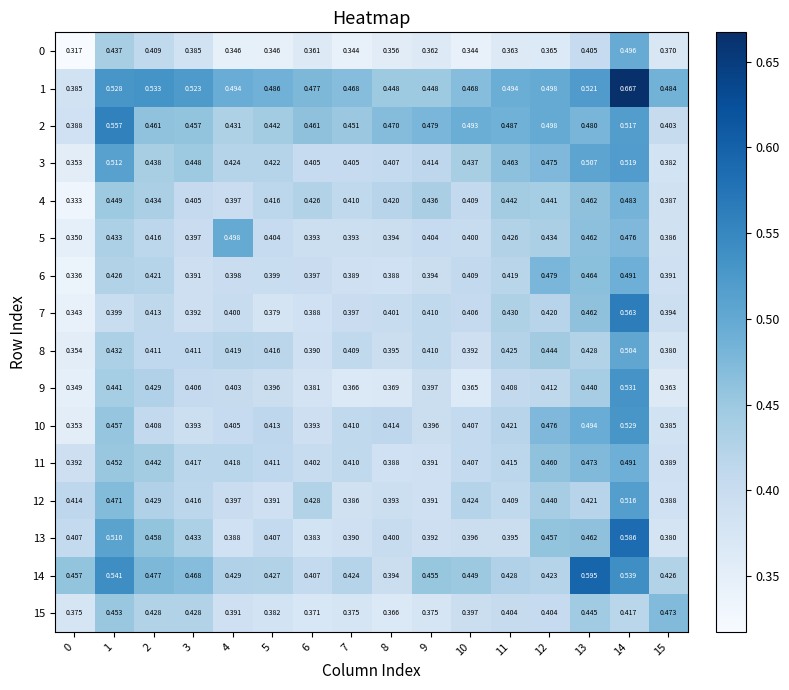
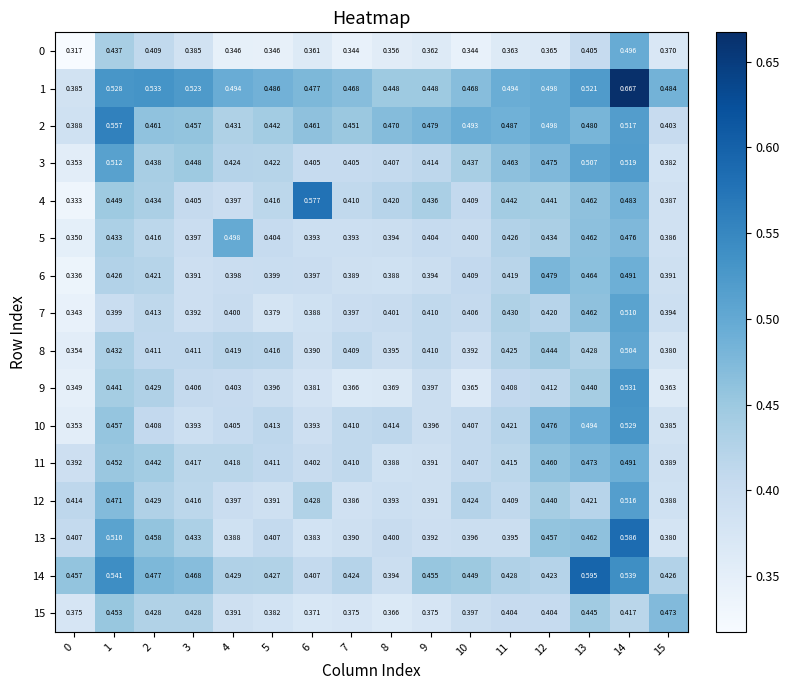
  {
    "4": {
      "0": 0.333,
      "1": 0.449,
      "2": 0.434,
      "3": 0.405,
      "4": 0.397,
      "5": 0.416,
-     "6": 0.426,
+     "6": 0.577,
      "7": 0.410,
      "8": 0.420,
      "9": 0.436,
      "10": 0.409,
      "11": 0.442,
      "12": 0.441,
      "13": 0.462,
      "14": 0.483,
      "15": 0.387
    },
    "7": {
      "0": 0.343,
      "1": 0.399,
      "2": 0.413,
      "3": 0.392,
      "4": 0.400,
      "5": 0.379,
      "6": 0.388,
      "7": 0.397,
      "8": 0.401,
      "9": 0.410,
      "10": 0.406,
      "11": 0.430,
      "12": 0.420,
      "13": 0.462,
-     "14": 0.563,
+     "14": 0.510,
      "15": 0.394
    }
  }
